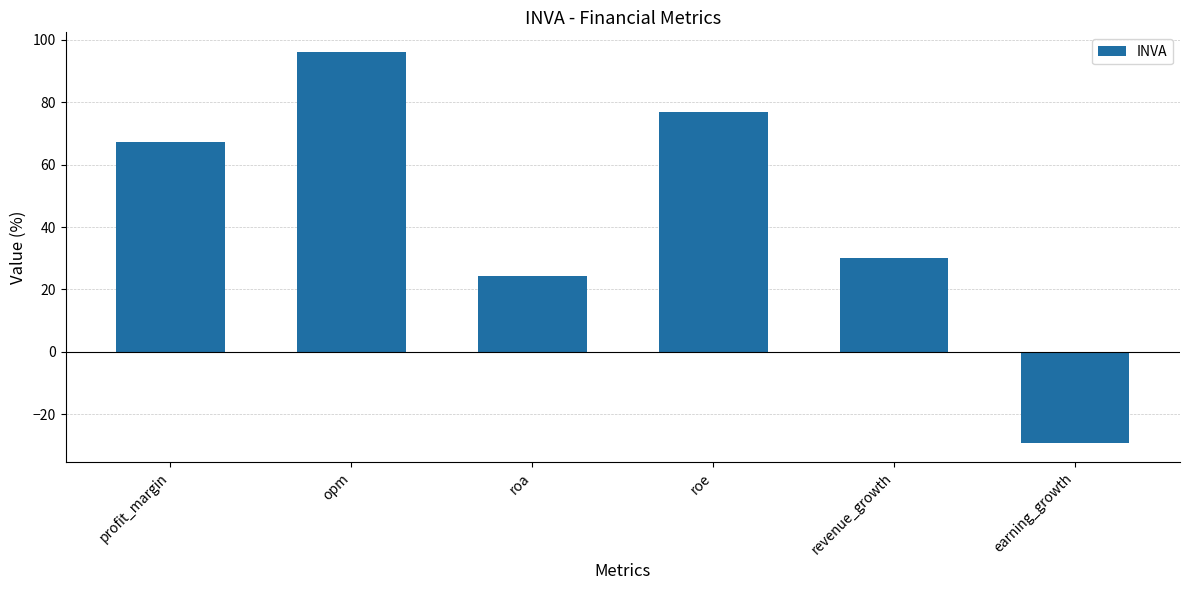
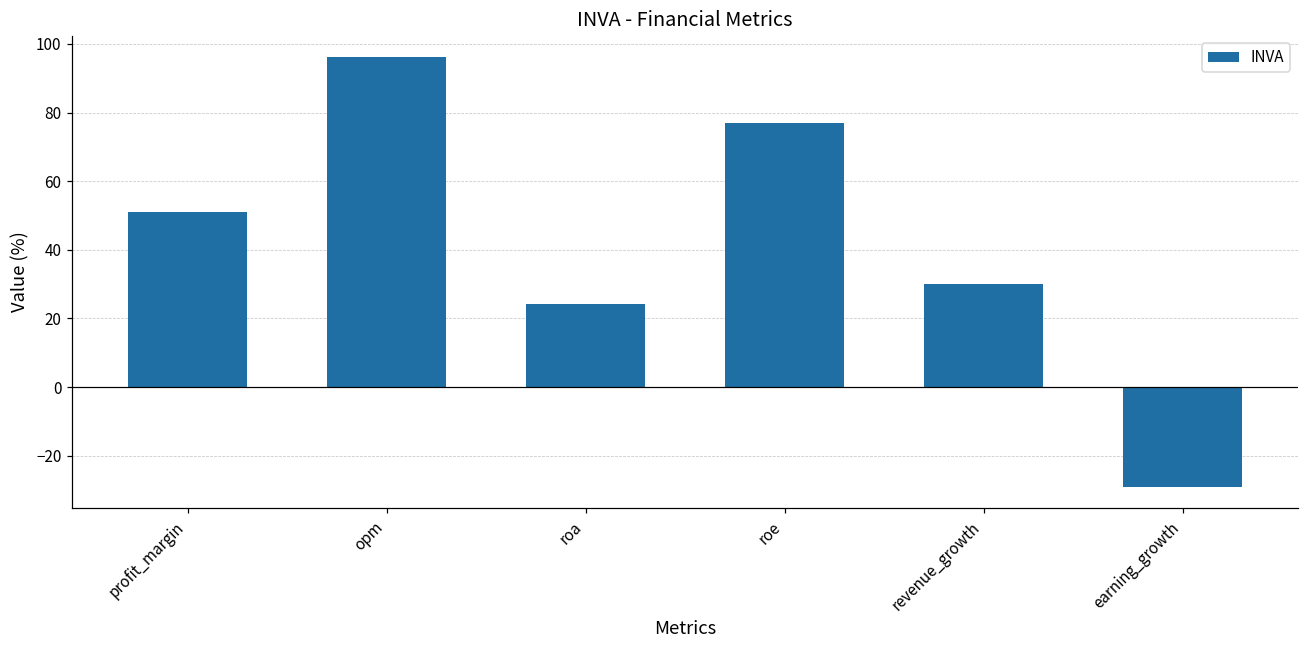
  {
-   "profit_margin": 67,
+   "profit_margin": 51,
    "opm": 96,
    "roa": 24,
    "roe": 77,
    "revenue_growth": 30,
    "earning_growth": -29
  }
